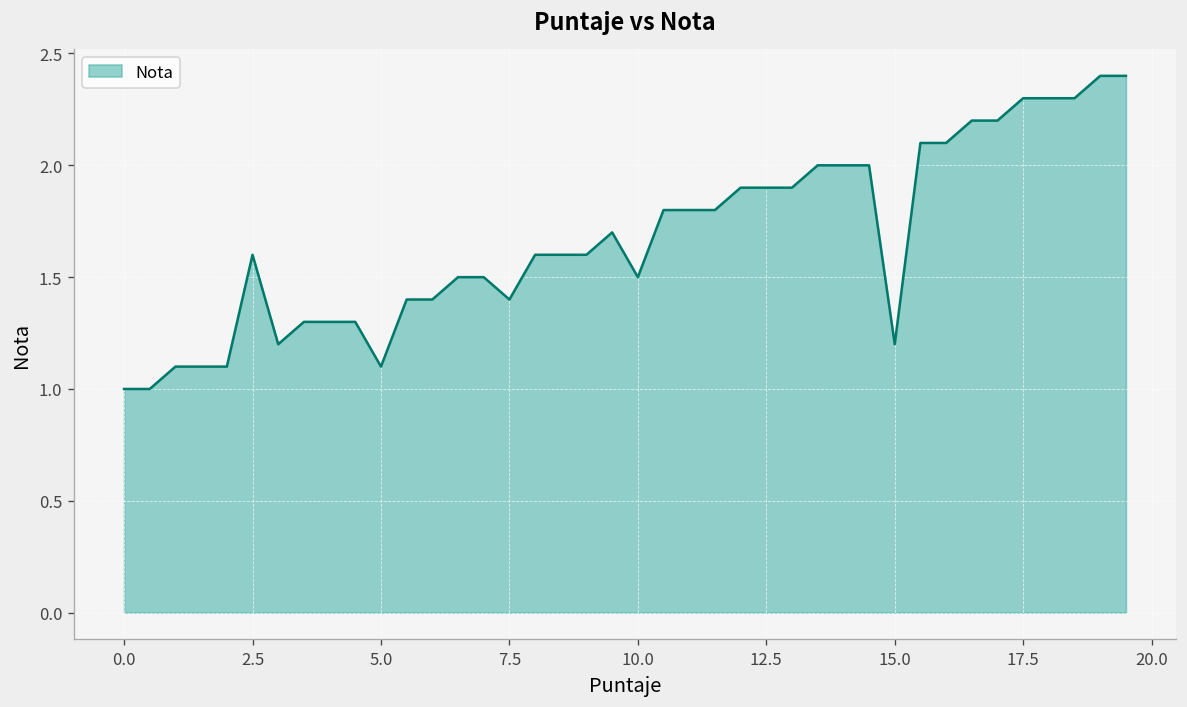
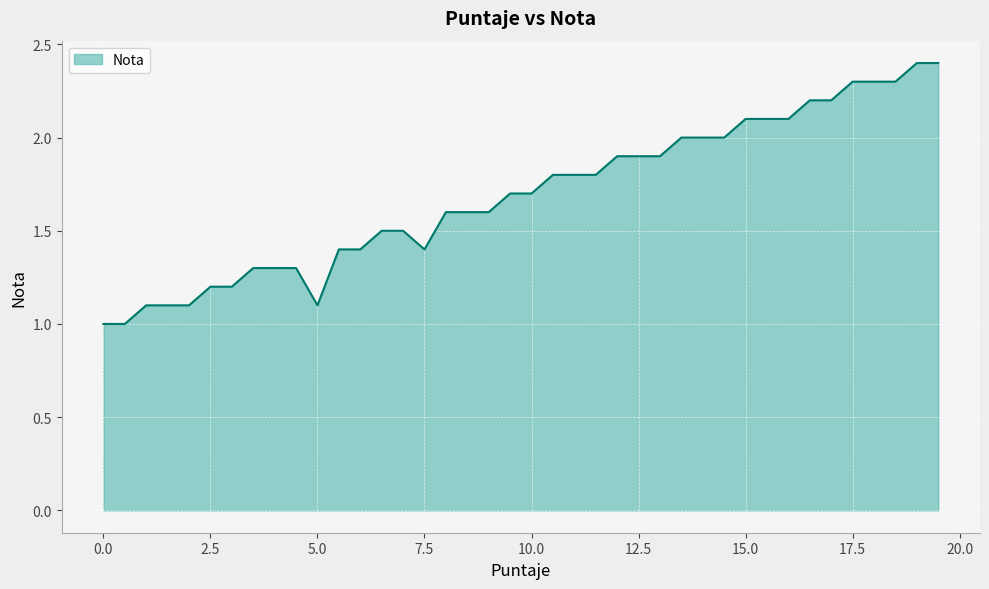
  {
    "0.0": 1.0,
-   "2.5": 1.6,
+   "2.5": 1.2,
    "5.0": 1.1,
    "7.5": 1.4,
-   "10.0": 1.5,
+   "10.0": 1.7,
    "12.5": 1.9,
-   "15.0": 1.2,
+   "15.0": 2.1,
    "17.5": 2.3
  }
